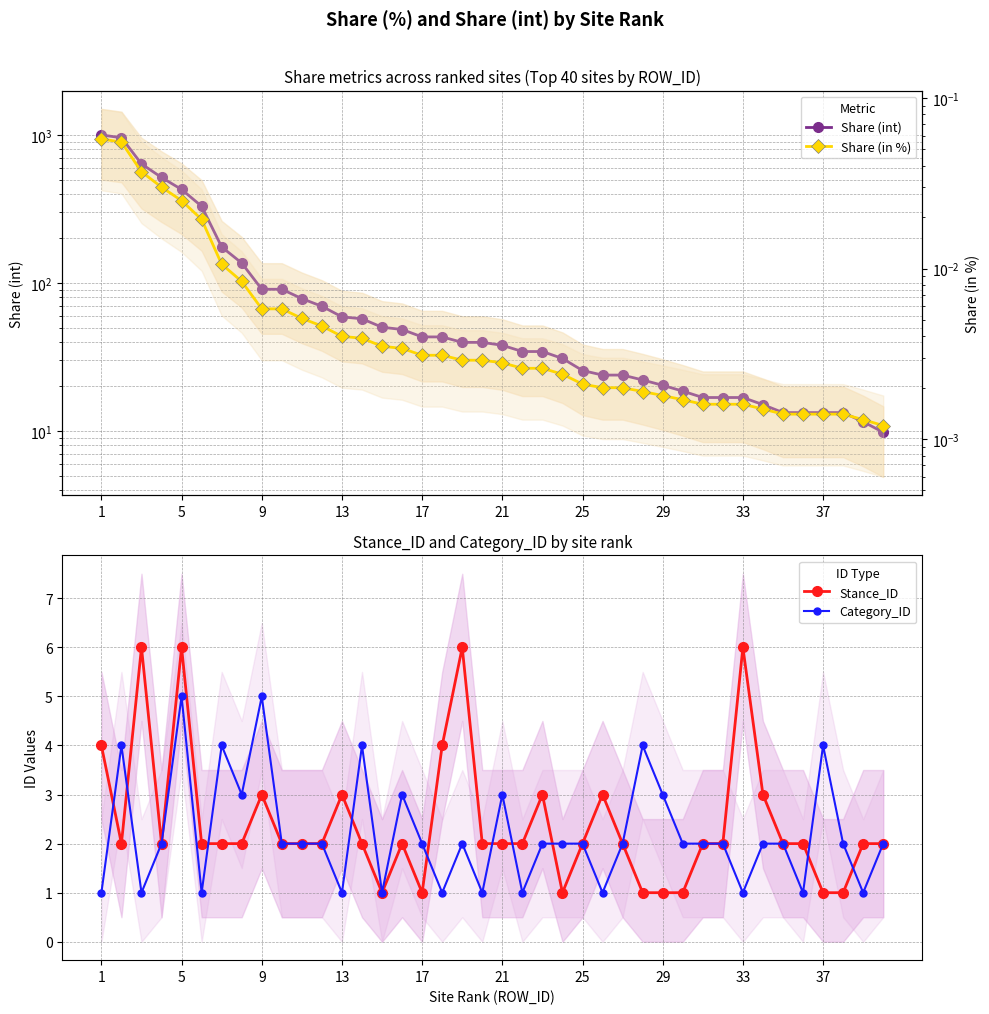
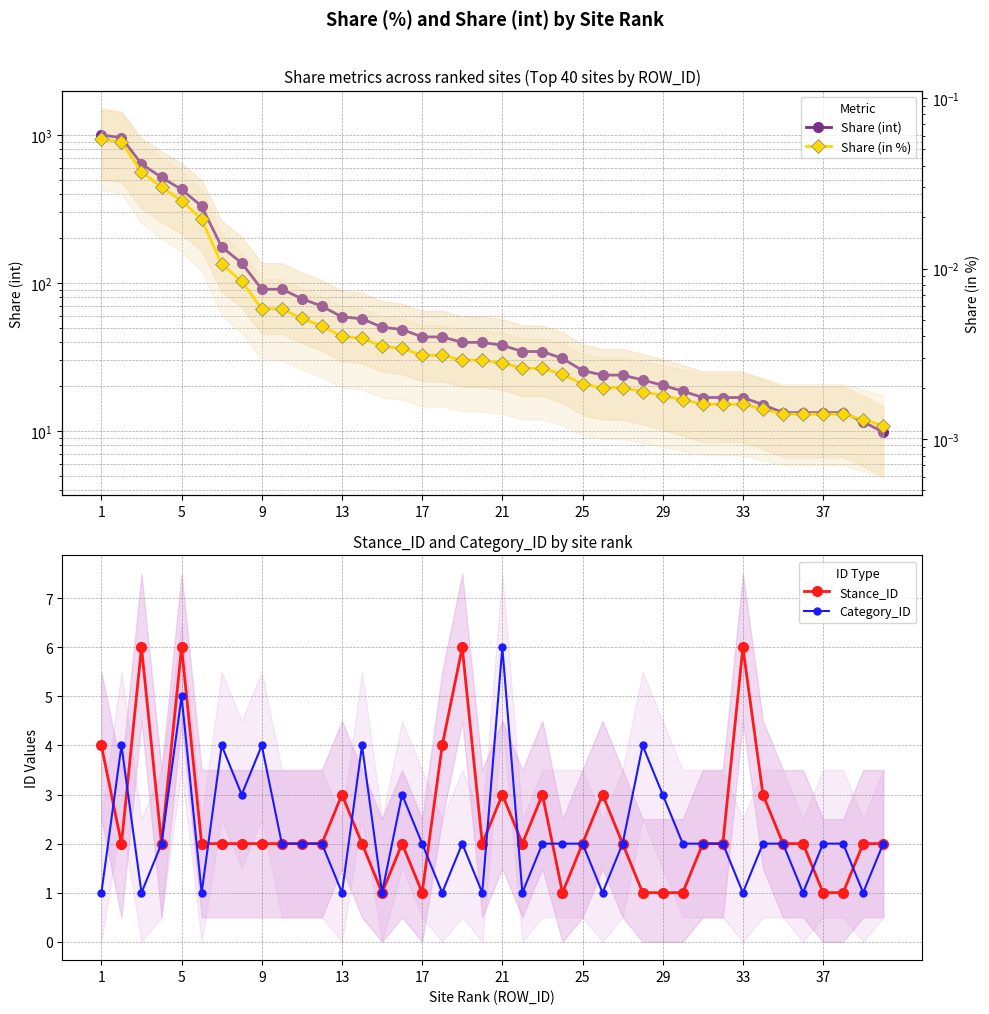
  {
    "Stance_ID and Category_ID by site rank": {
      "Stance_ID": {
        "1": 4,
        "5": 6,
-       "9": 3,
+       "9": 2,
        "13": 3,
        "17": 1,
-       "21": 2,
+       "21": 3,
        "29": 1,
        "33": 6,
        "37": 1
      },
      "Category_ID": {
        "1": 1,
        "5": 5,
-       "9": 5,
+       "9": 4,
        "13": 1,
        "17": 2,
-       "21": 3,
+       "21": 6,
        "29": 3,
        "33": 1,
-       "37": 4
+       "37": 2
      }
    }
  }
